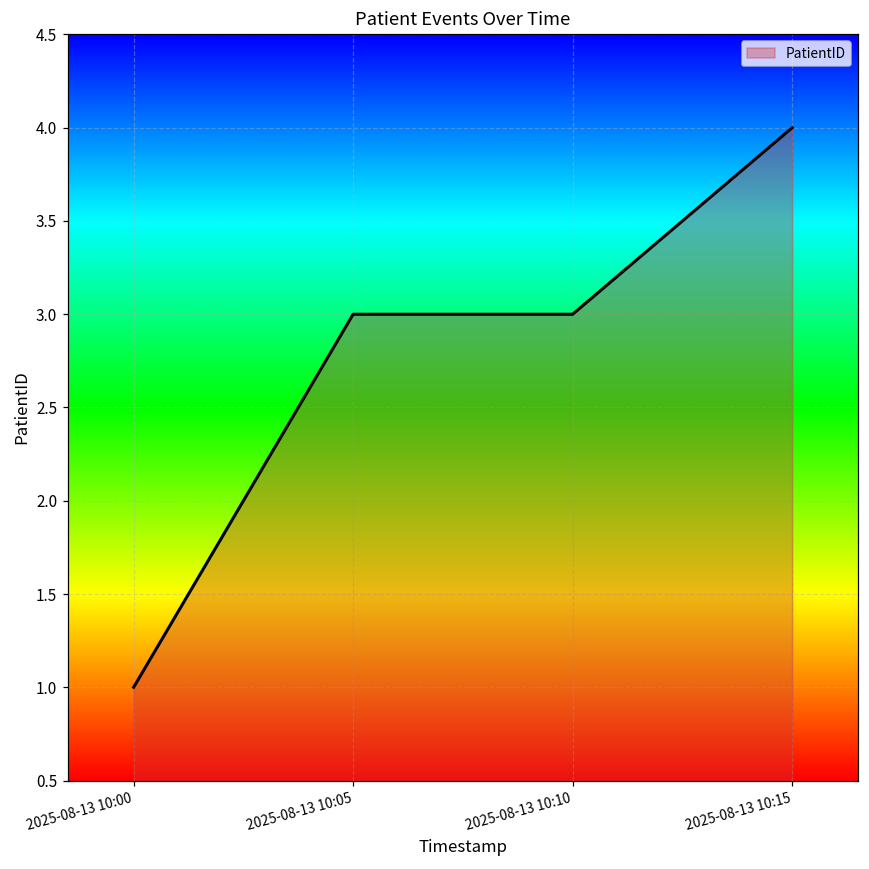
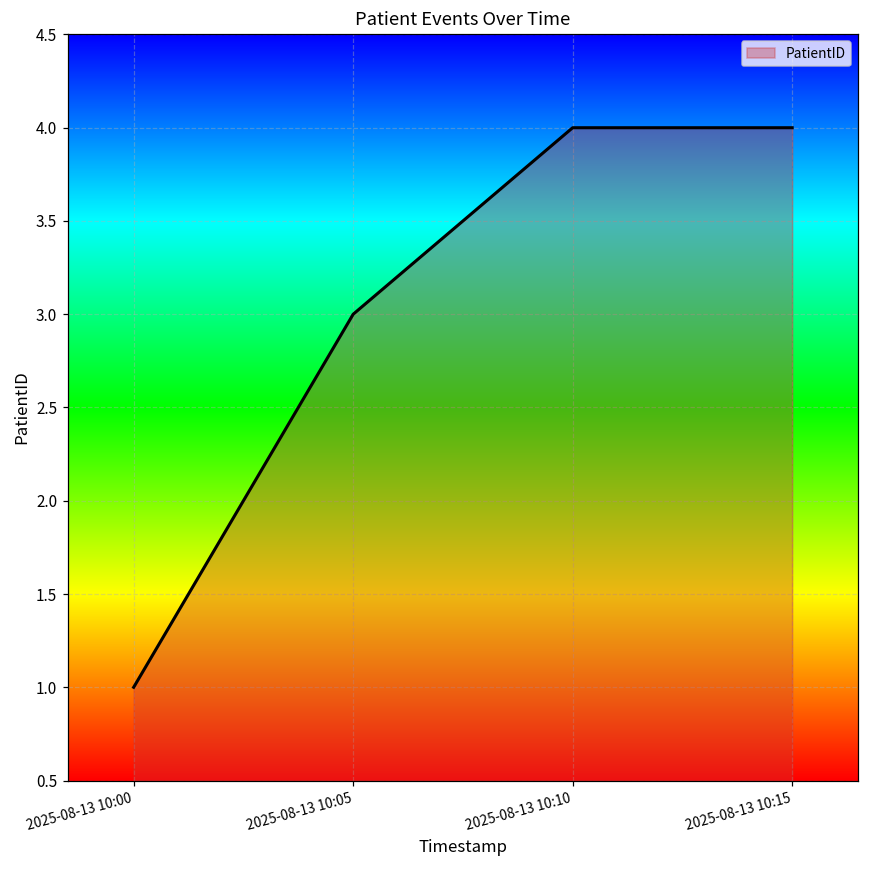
  {
    "2025-08-13 10:00": 1,
    "2025-08-13 10:05": 3,
-   "2025-08-13 10:10": 3,
+   "2025-08-13 10:10": 4,
    "2025-08-13 10:15": 4
  }
